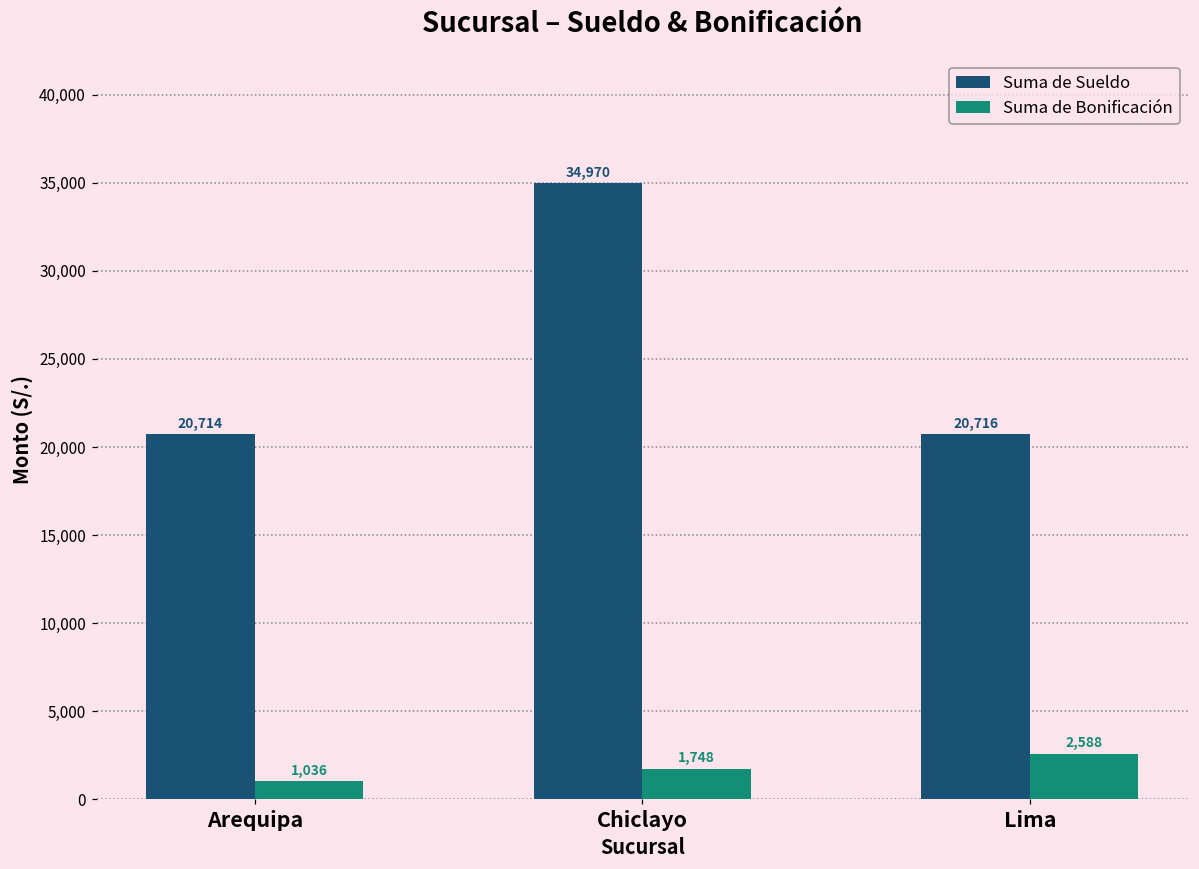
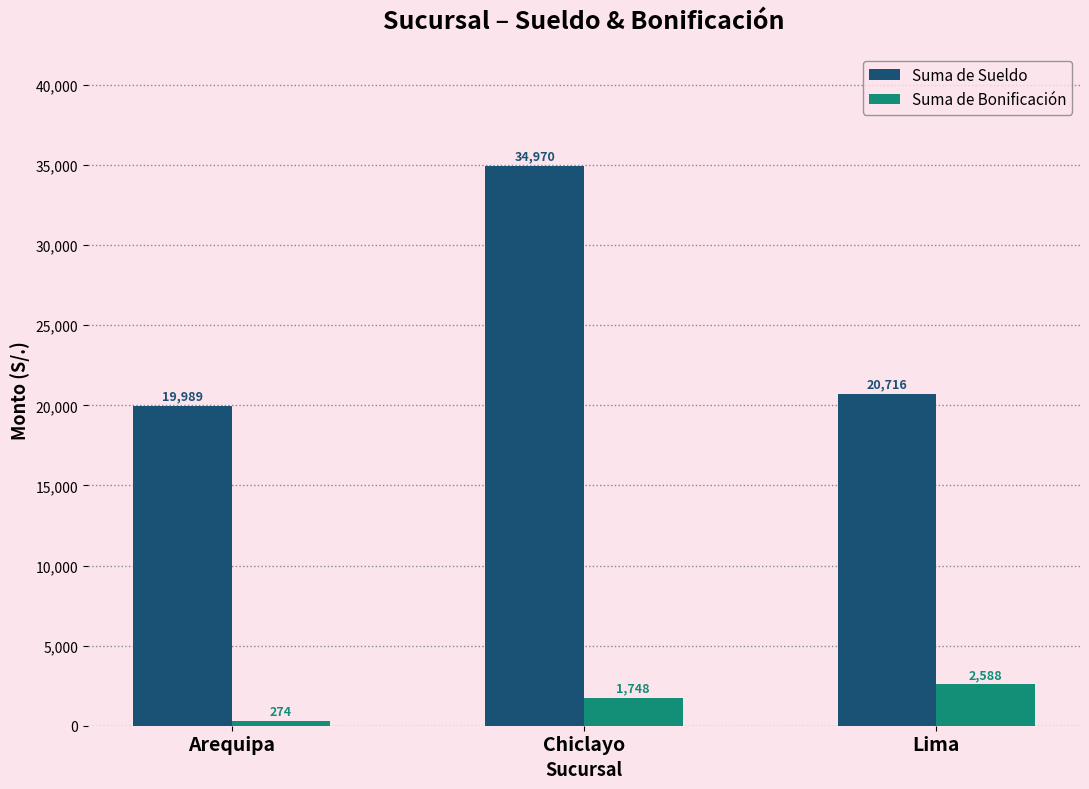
  {
    "Suma de Sueldo": {
-     "Arequipa": "20,714",
+     "Arequipa": "19,989",
      "Chiclayo": "34,970",
      "Lima": "20,716"
    },
    "Suma de Bonificación": {
-     "Arequipa": "1,036",
+     "Arequipa": "274",
      "Chiclayo": "1,748",
      "Lima": "2,588"
    }
  }
